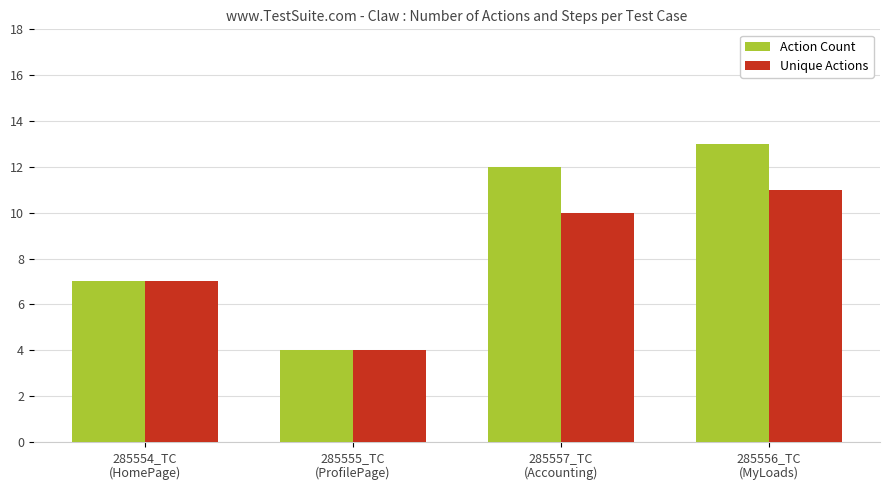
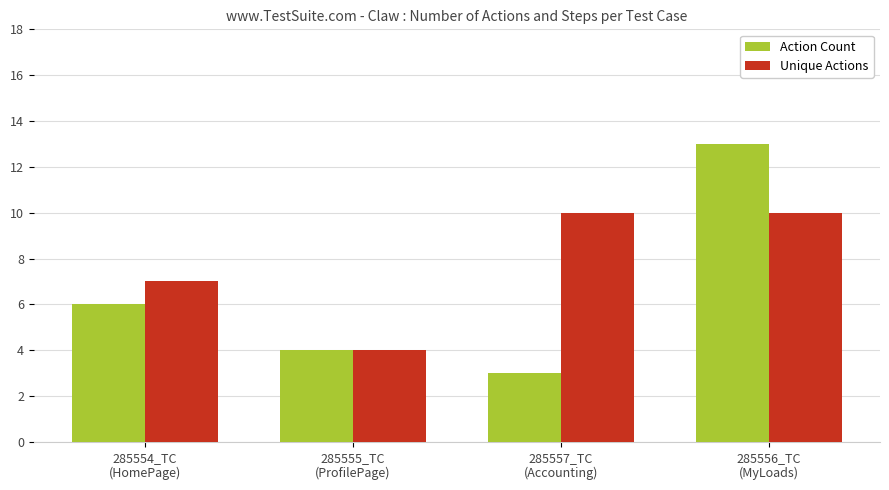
  {
    "Action Count": {
-     "285554_TC (HomePage)": 7,
+     "285554_TC (HomePage)": 6,
      "285555_TC (ProfilePage)": 4,
-     "285557_TC (Accounting)": 12,
+     "285557_TC (Accounting)": 3,
      "285556_TC (MyLoads)": 13
    },
    "Unique Actions": {
      "285554_TC (HomePage)": 7,
      "285555_TC (ProfilePage)": 4,
      "285557_TC (Accounting)": 10,
-     "285556_TC (MyLoads)": 11
+     "285556_TC (MyLoads)": 10
    }
  }
